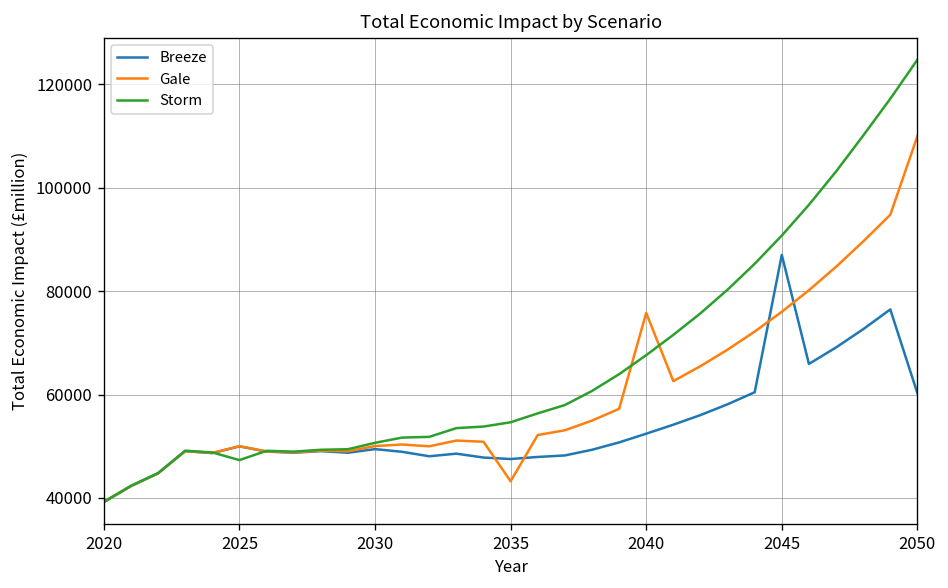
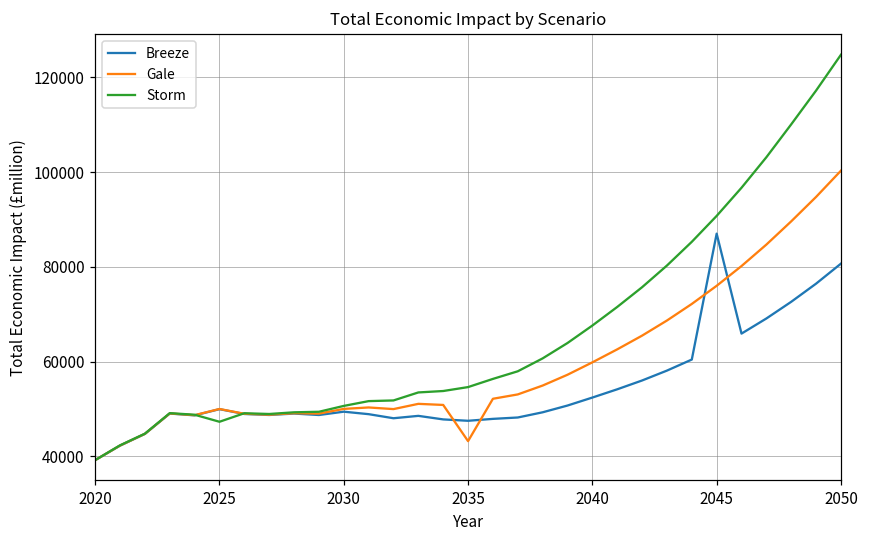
  {
    "Breeze": {
      "2030": 49000,
      "2035": 48000,
      "2040": 52000,
      "2045": 87000,
-     "2050": 60000
+     "2050": 81000
    },
    "Gale": {
      "2030": 50000,
      "2035": 43000,
-     "2040": 76000,
+     "2040": 60000,
      "2045": 76000,
-     "2050": 110000
+     "2050": 100000
    },
    "Storm": {
      "2025": 47000,
      "2030": 51000,
      "2035": 55000,
      "2040": 68000,
      "2045": 91000,
      "2050": 125000
    }
  }
